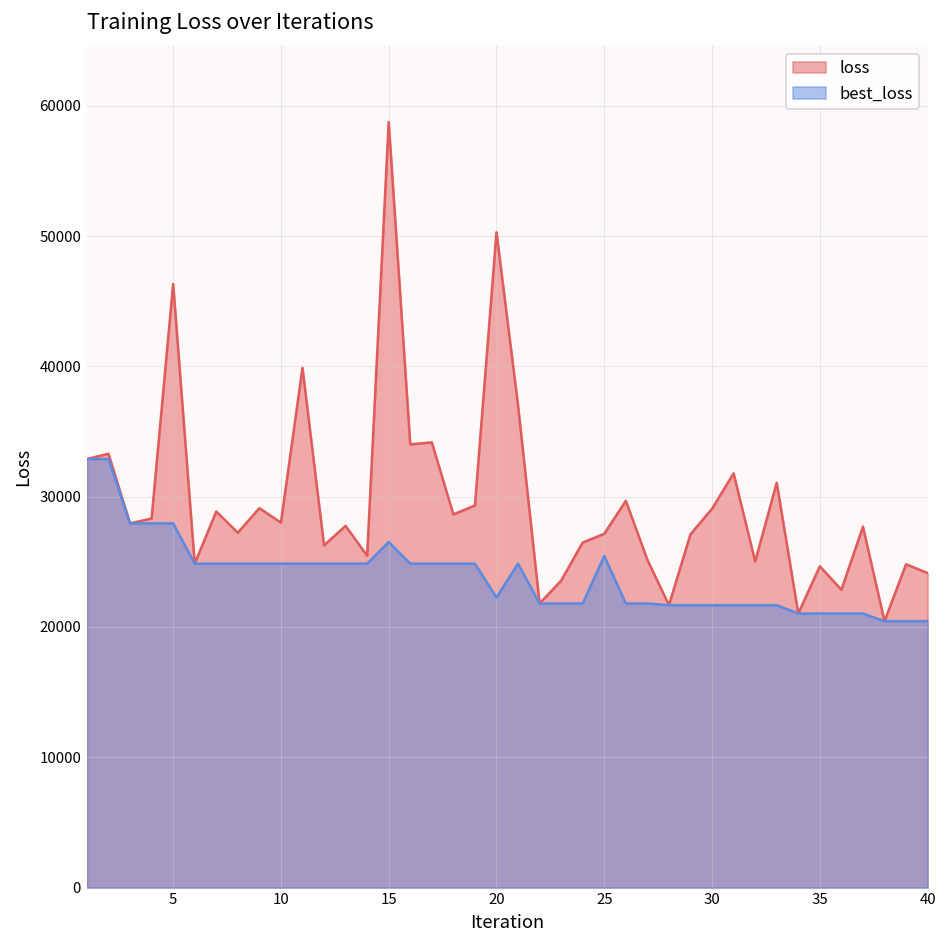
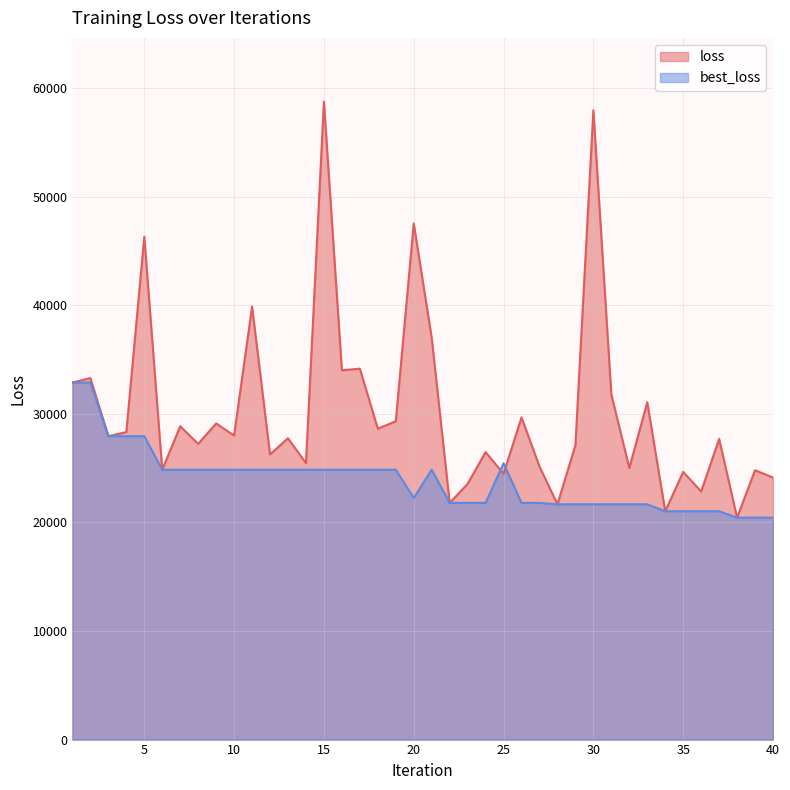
  {
    "loss": {
      "5": 46300,
      "10": 28000,
      "15": 58800,
-     "20": 50300,
-     "25": 27200,
-     "30": 29100,
+     "20": 47500,
+     "25": 24500,
+     "30": 58000,
      "35": 24700,
      "40": 24100
    },
    "best_loss": {
      "5": 28000,
      "10": 24900,
-     "15": 26500,
+     "15": 24900,
      "20": 22300,
      "25": 25500,
      "30": 21700,
      "35": 21000,
      "40": 20400
    }
  }
